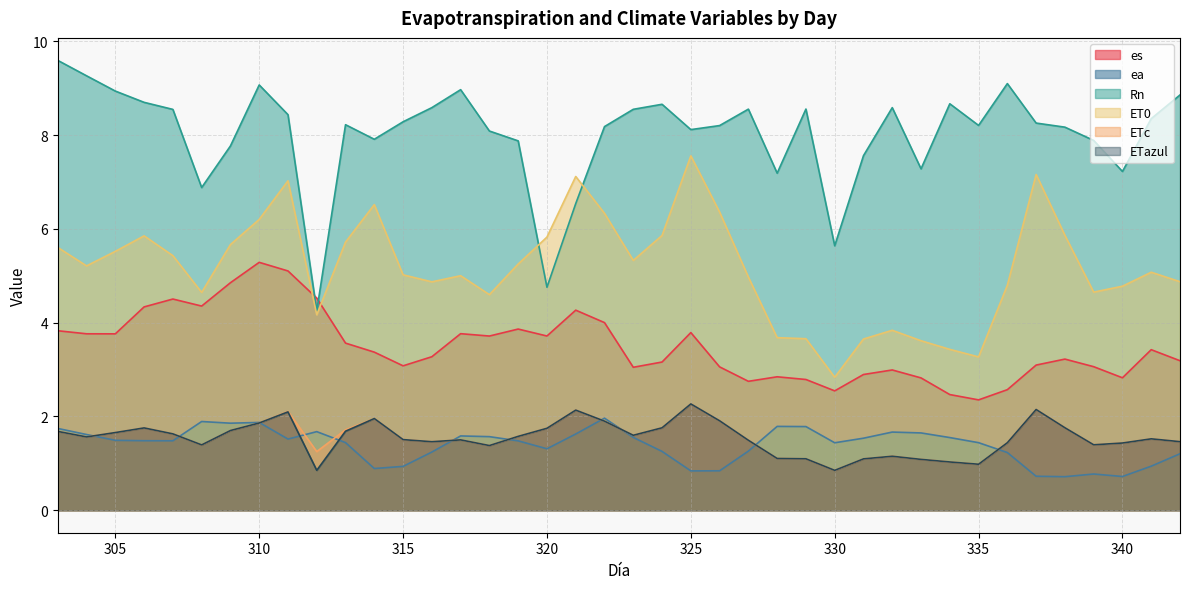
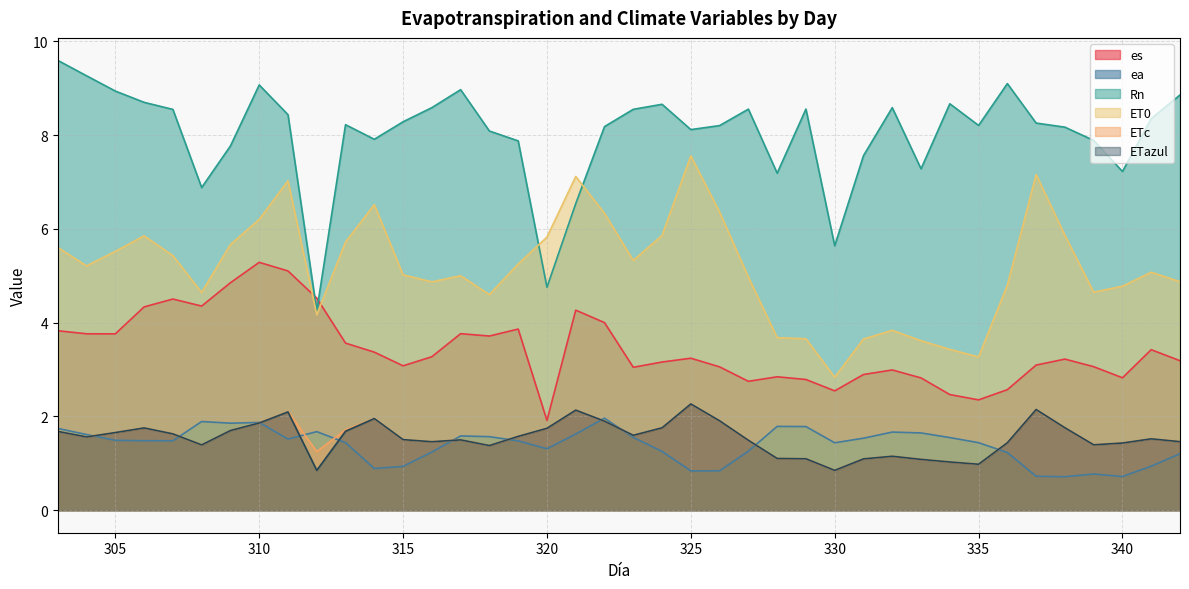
  {
    "es": {
      "305": 3.8,
      "310": 5.3,
      "315": 3.1,
-     "320": 3.7,
-     "325": 3.8,
+     "320": 1.9,
+     "325": 3.2,
      "330": 2.5,
      "335": 2.4,
      "340": 2.8
    }
  }
